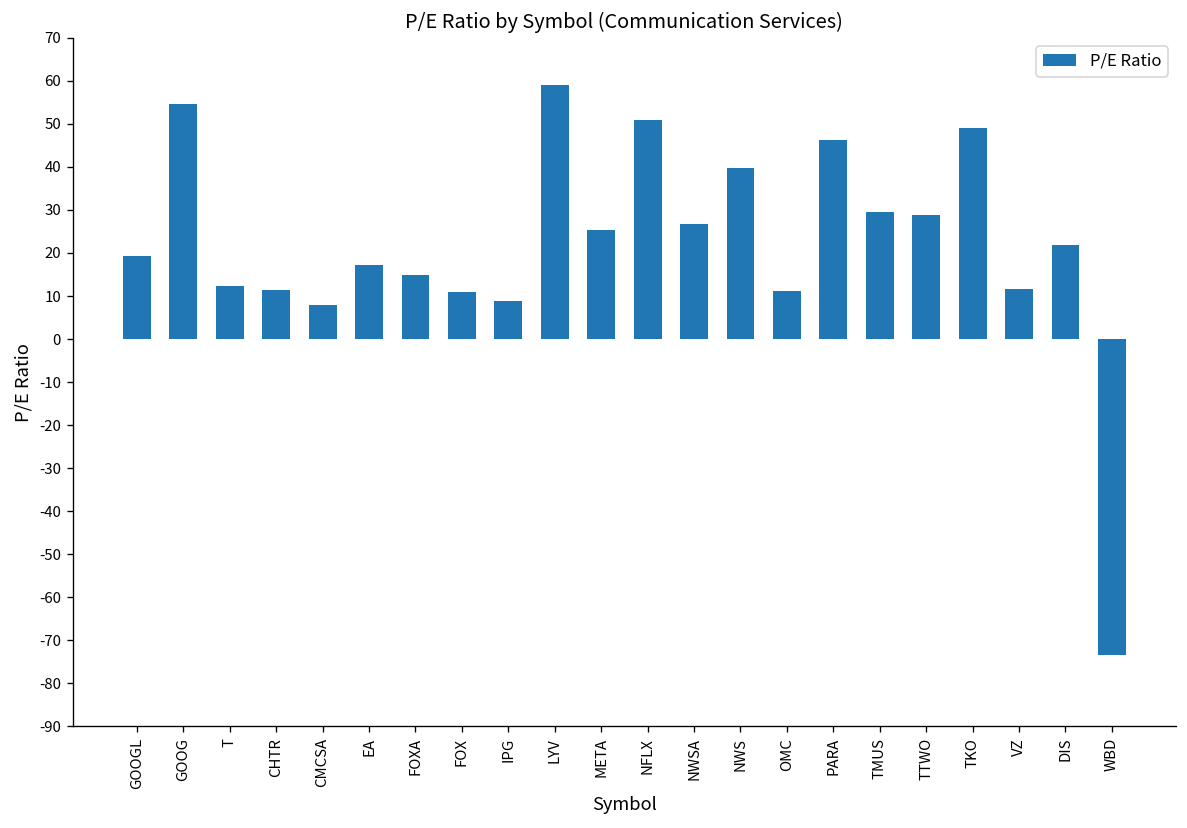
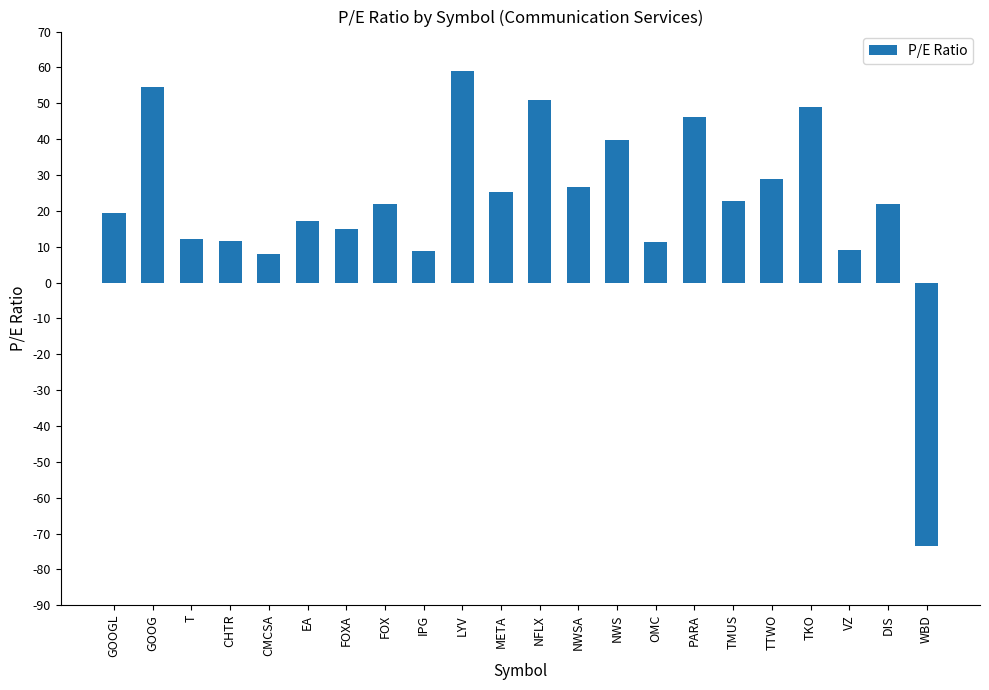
  {
    "GOOGL": 19,
    "GOOG": 55,
    "T": 12,
    "CHTR": 11,
    "CMCSA": 8,
    "EA": 17,
    "FOXA": 15,
-   "FOX": 11,
+   "FOX": 22,
    "IPG": 9,
    "LYV": 59,
    "META": 25,
    "NFLX": 51,
    "NWSA": 27,
    "NWS": 40,
    "OMC": 11,
    "PARA": 46,
-   "TMUS": 29,
+   "TMUS": 23,
    "TTWO": 29,
    "TKO": 49,
-   "VZ": 12,
+   "VZ": 9,
    "DIS": 22,
    "WBD": -73
  }
